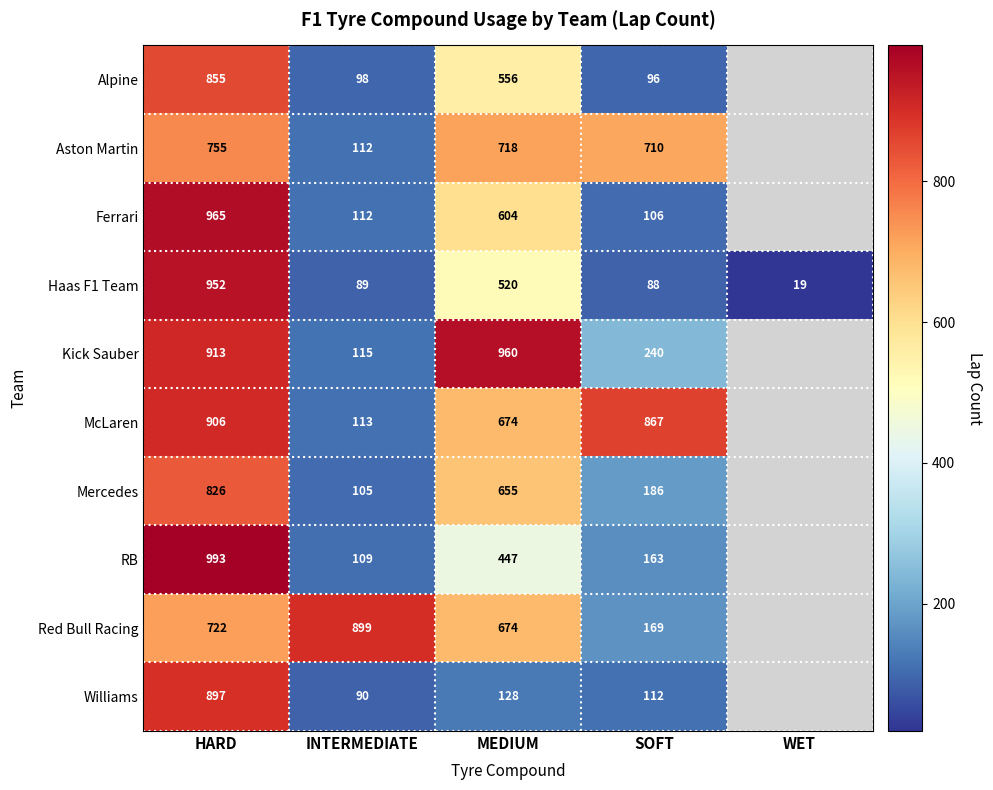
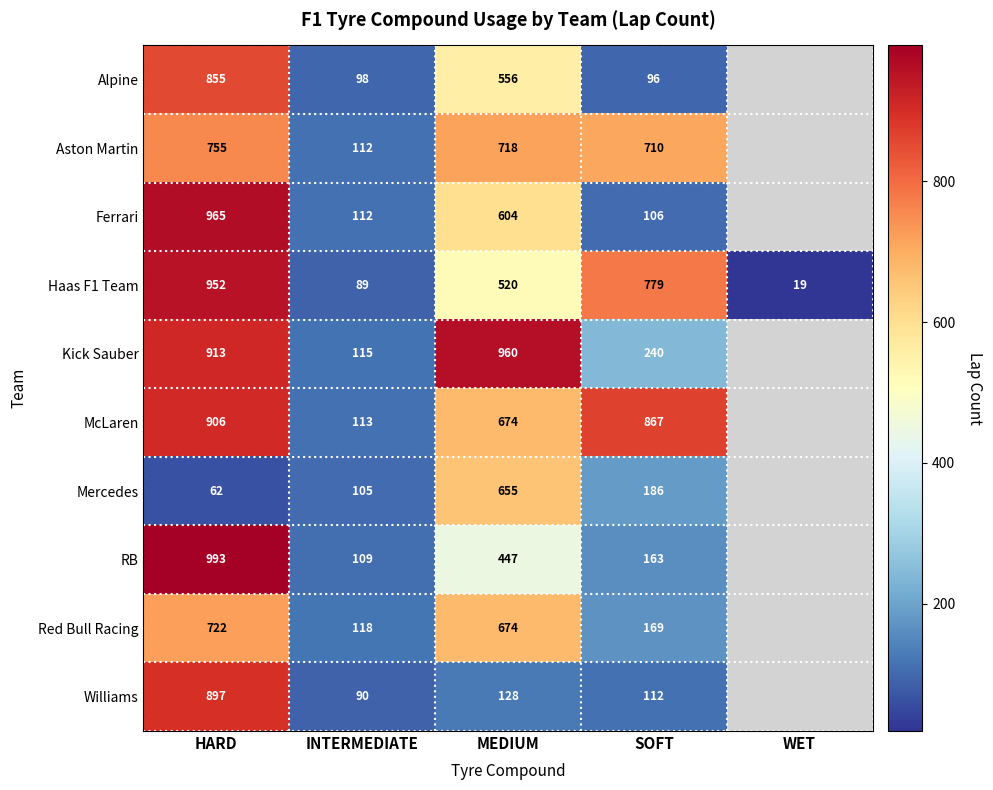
  {
    "Alpine": {
      "HARD": 855,
      "INTERMEDIATE": 98,
      "MEDIUM": 556,
      "SOFT": 96
    },
    "Aston Martin": {
      "HARD": 755,
      "INTERMEDIATE": 112,
      "MEDIUM": 718,
      "SOFT": 710
    },
    "Ferrari": {
      "HARD": 965,
      "INTERMEDIATE": 112,
      "MEDIUM": 604,
      "SOFT": 106
    },
    "Haas F1 Team": {
      "HARD": 952,
      "INTERMEDIATE": 89,
      "MEDIUM": 520,
-     "SOFT": 88,
+     "SOFT": 779,
      "WET": 19
    },
    "Kick Sauber": {
      "HARD": 913,
      "INTERMEDIATE": 115,
      "MEDIUM": 960,
      "SOFT": 240
    },
    "McLaren": {
      "HARD": 906,
      "INTERMEDIATE": 113,
      "MEDIUM": 674,
      "SOFT": 867
    },
    "Mercedes": {
-     "HARD": 826,
+     "HARD": 62,
      "INTERMEDIATE": 105,
      "MEDIUM": 655,
      "SOFT": 186
    },
    "RB": {
      "HARD": 993,
      "INTERMEDIATE": 109,
      "MEDIUM": 447,
      "SOFT": 163
    },
    "Red Bull Racing": {
      "HARD": 722,
-     "INTERMEDIATE": 899,
+     "INTERMEDIATE": 118,
      "MEDIUM": 674,
      "SOFT": 169
    },
    "Williams": {
      "HARD": 897,
      "INTERMEDIATE": 90,
      "MEDIUM": 128,
      "SOFT": 112
    }
  }
